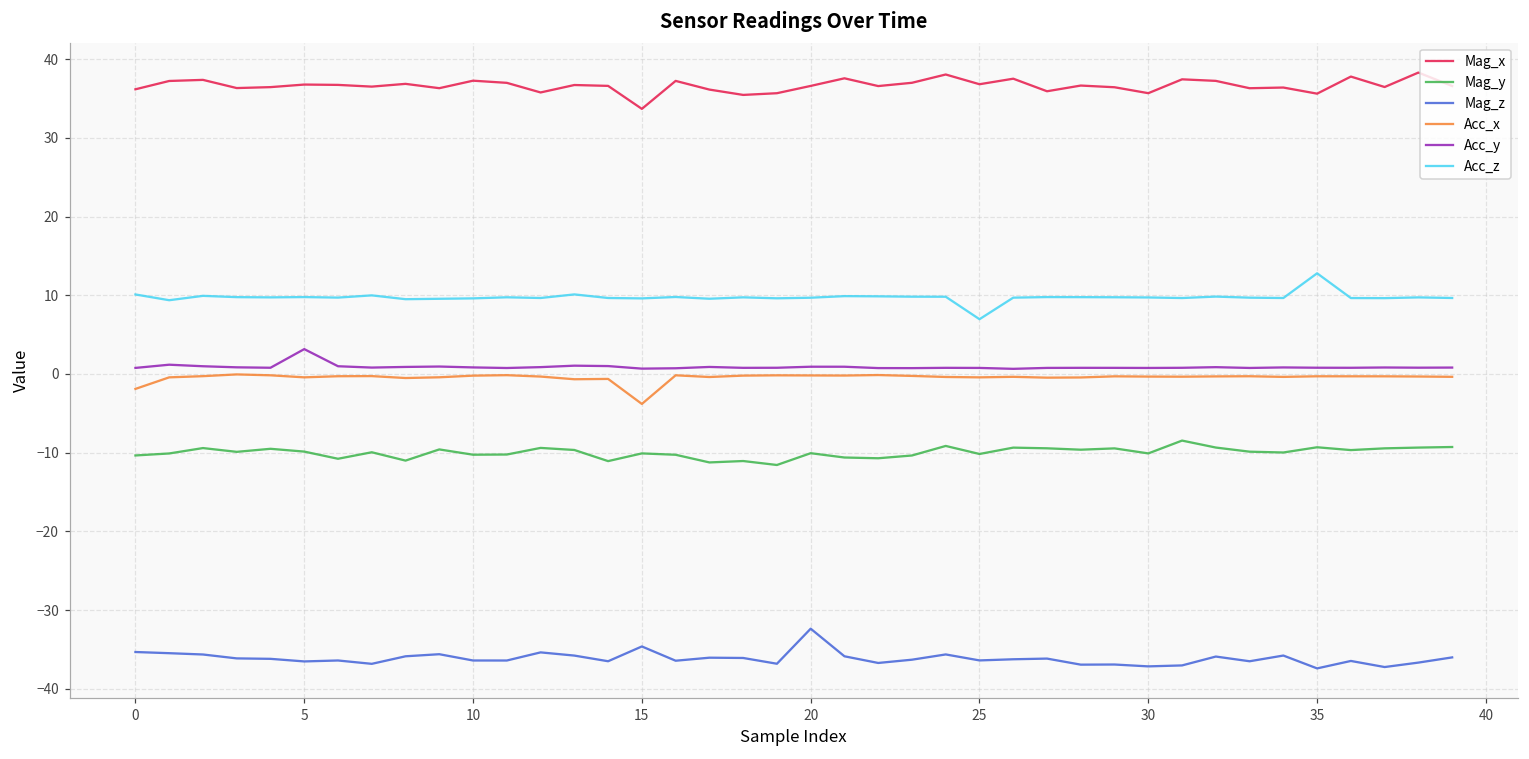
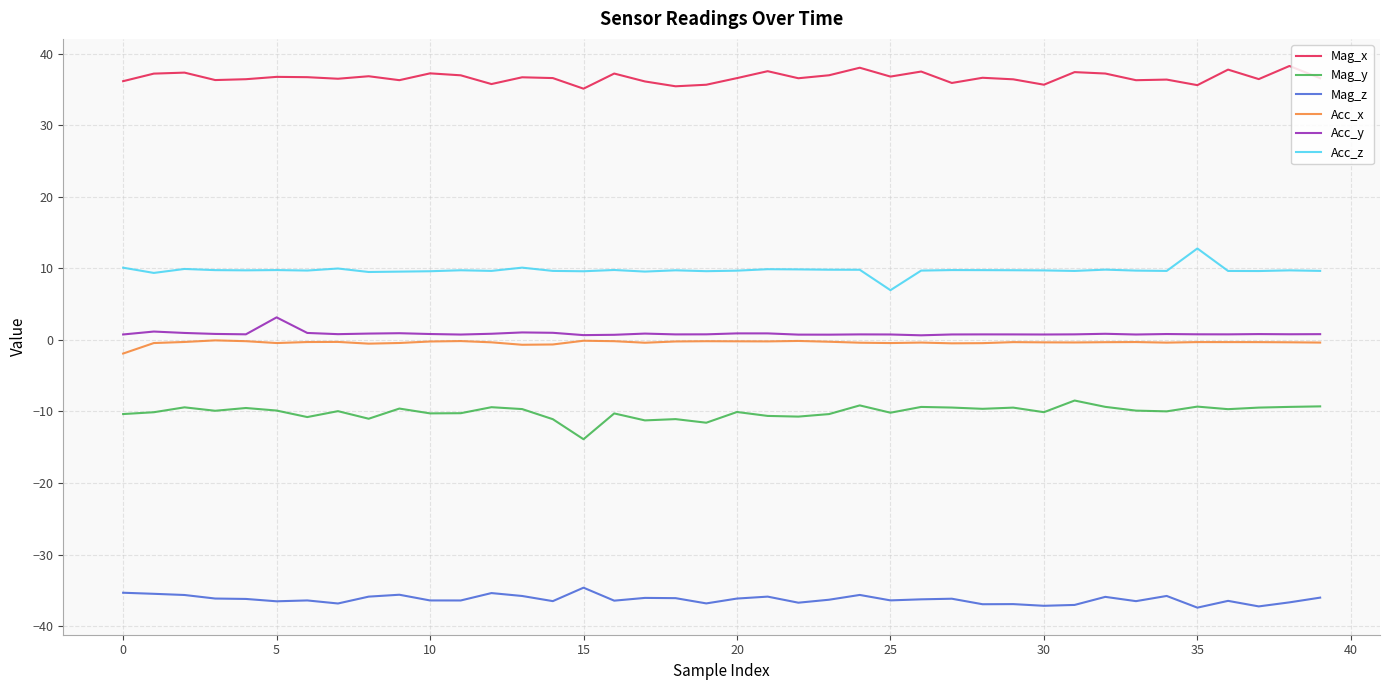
  {
    "Mag_x": {
      "0": 36,
      "5": 37,
      "10": 37,
-     "15": 34,
+     "15": 35,
      "20": 37,
      "25": 37,
      "30": 36,
      "35": 36
    },
    "Mag_y": {
      "0": -10,
      "5": -10,
      "10": -10,
-     "15": -10,
+     "15": -14,
      "20": -10,
      "25": -10,
      "30": -10,
      "35": -9
    },
    "Mag_z": {
      "0": -35,
      "5": -37,
      "10": -36,
      "15": -35,
-     "20": -32,
+     "20": -36,
      "25": -36,
      "30": -37,
      "35": -37
    },
    "Acc_x": {
      "0": -2,
      "5": 0,
      "10": 0,
-     "15": -4,
+     "15": 0,
      "20": 0,
      "25": 0,
      "30": 0,
      "35": 0
    },
    "Acc_y": {
      "0": 1,
      "5": 3,
      "10": 1,
      "15": 1,
      "20": 1,
      "25": 1,
      "30": 1,
      "35": 1
    },
    "Acc_z": {
      "0": 10,
      "5": 10,
      "10": 10,
      "15": 10,
      "20": 10,
      "25": 7,
      "30": 10,
      "35": 13
    }
  }
